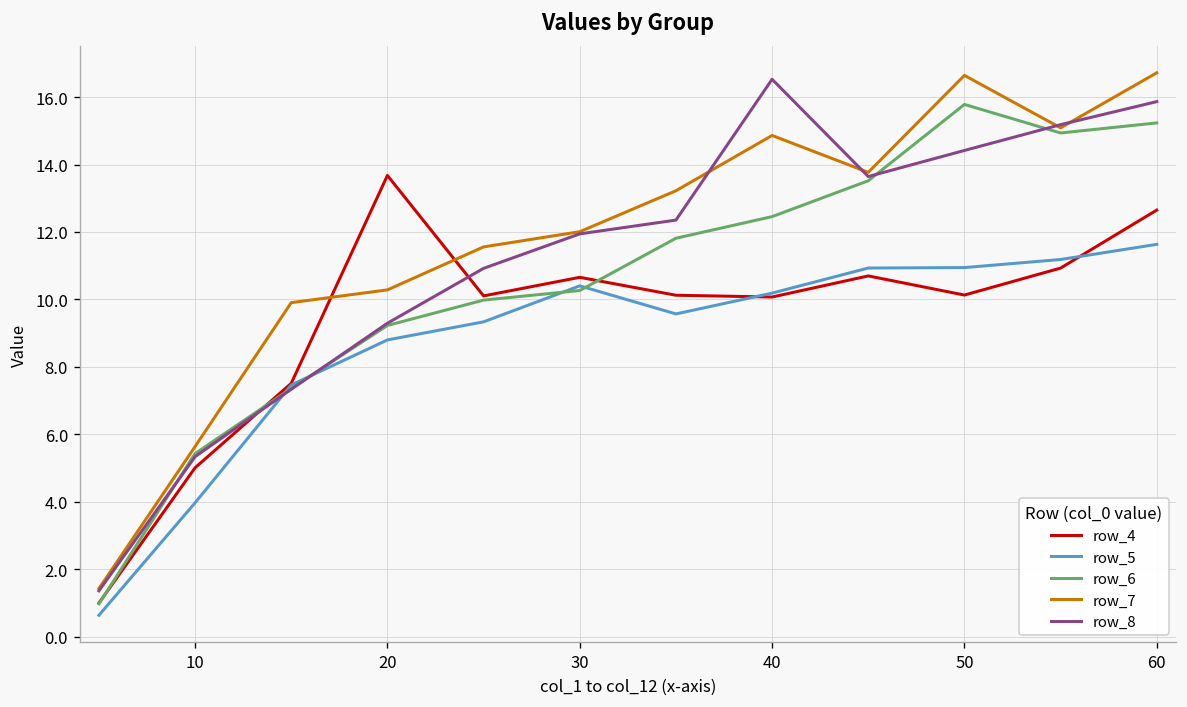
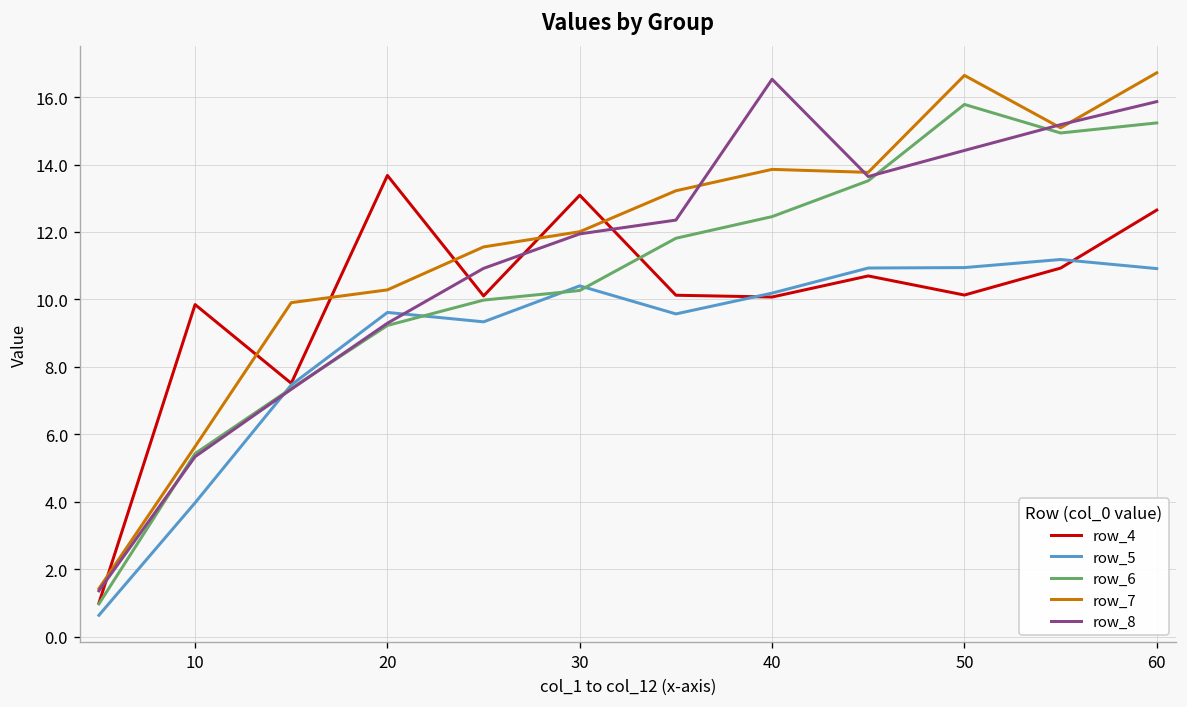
  {
    "row_4": {
-     "10": 5.0,
+     "10": 9.8,
      "20": 13.7,
-     "30": 10.7,
+     "30": 13.1,
      "40": 10.1,
      "50": 10.1,
      "60": 12.6
    },
    "row_5": {
      "10": 4.0,
-     "20": 8.8,
+     "20": 9.6,
      "30": 10.4,
      "40": 10.2,
      "50": 10.9,
-     "60": 11.6
+     "60": 10.9
    },
    "row_6": {
      "10": 5.4,
      "30": 10.3,
      "40": 12.5,
      "50": 15.8,
      "60": 15.2
    },
    "row_7": {
      "10": 5.6,
      "20": 10.3,
-     "40": 14.9,
+     "40": 13.9,
      "50": 16.6,
      "60": 16.7
    },
    "row_8": {
      "10": 5.3,
      "40": 16.5,
      "50": 14.4,
      "60": 15.9
    }
  }
